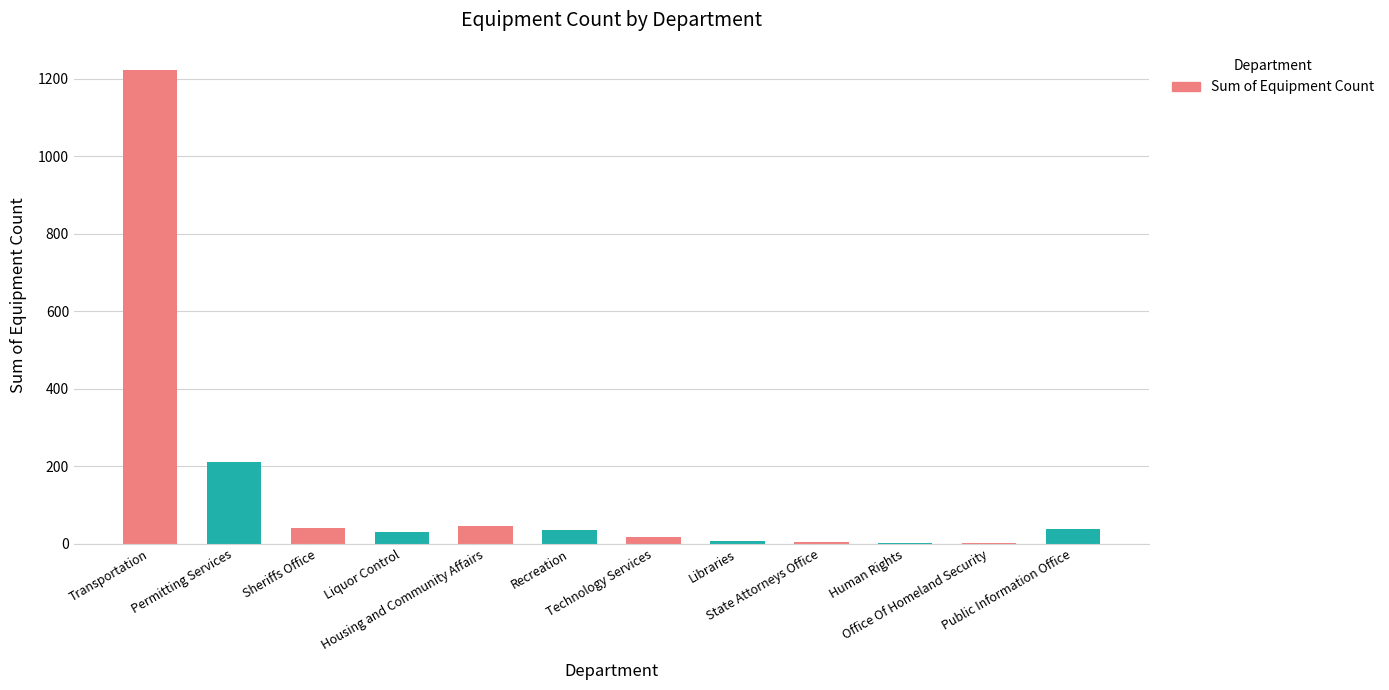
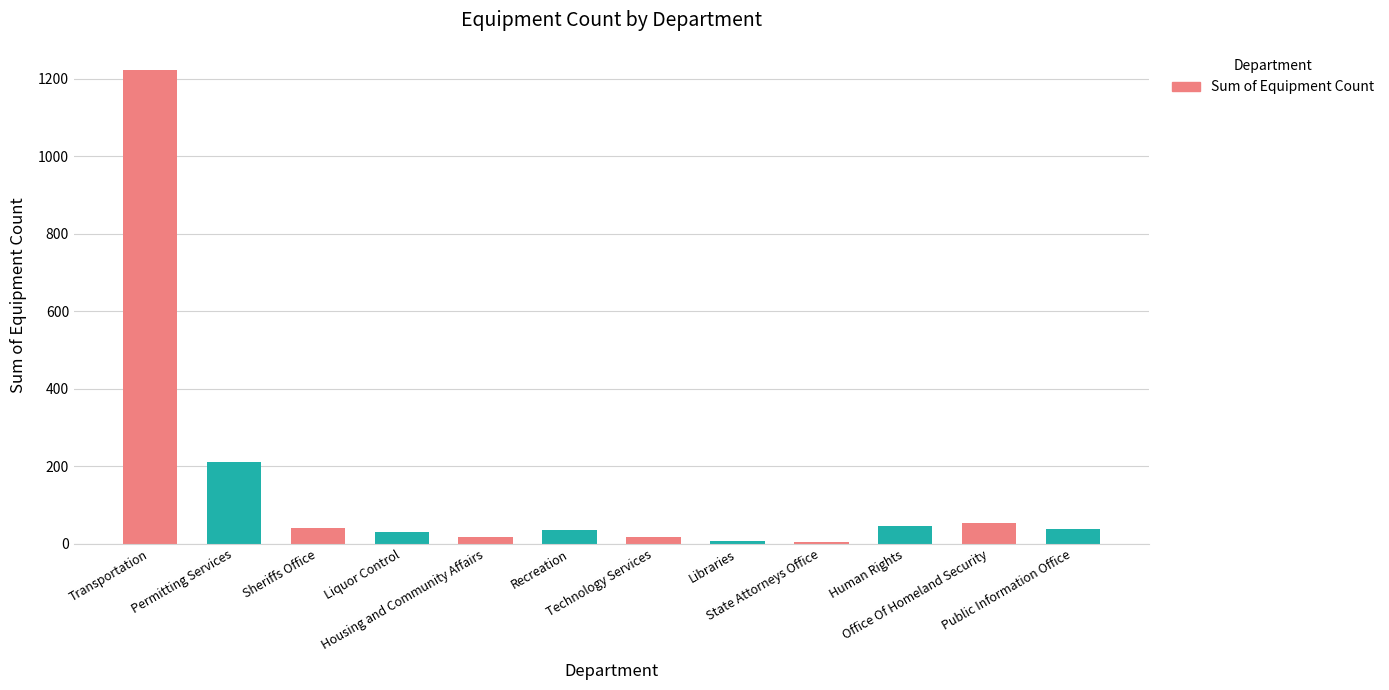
  {
    "Transportation": 1220,
    "Permitting Services": 210,
    "Sheriffs Office": 40,
    "Liquor Control": 30,
-   "Housing and Community Affairs": 50,
+   "Housing and Community Affairs": 20,
    "Recreation": 40,
    "Technology Services": 20,
-   "Human Rights": 0,
-   "Office Of Homeland Security": 0,
+   "Human Rights": 50,
+   "Office Of Homeland Security": 50,
    "Public Information Office": 40
  }
